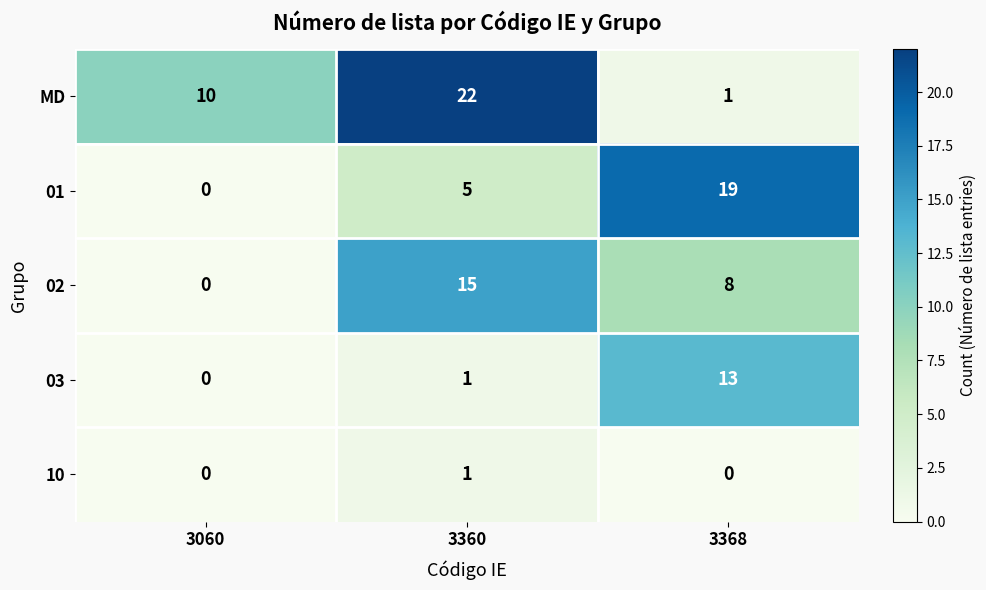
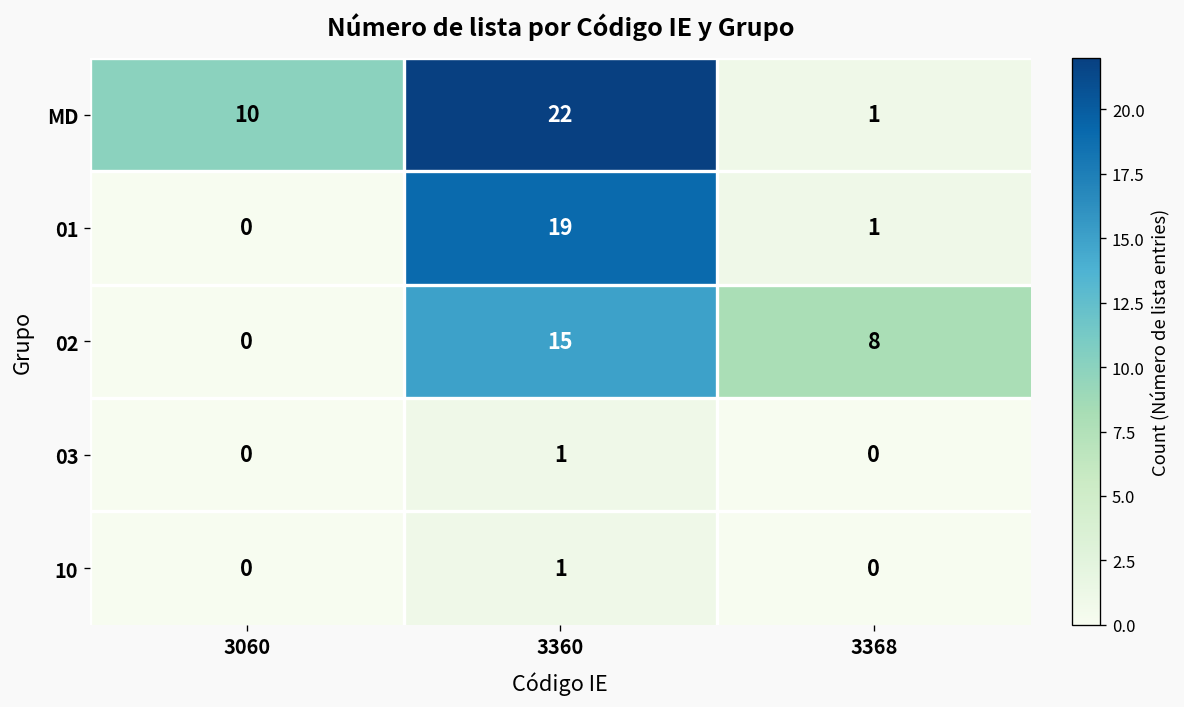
  {
    "MD": {
      "3060": 10,
      "3360": 22,
      "3368": 1
    },
    "01": {
      "3060": 0,
-     "3360": 5,
-     "3368": 19
+     "3360": 19,
+     "3368": 1
    },
    "02": {
      "3060": 0,
      "3360": 15,
      "3368": 8
    },
    "03": {
      "3060": 0,
      "3360": 1,
-     "3368": 13
+     "3368": 0
    },
    "10": {
      "3060": 0,
      "3360": 1,
      "3368": 0
    }
  }
